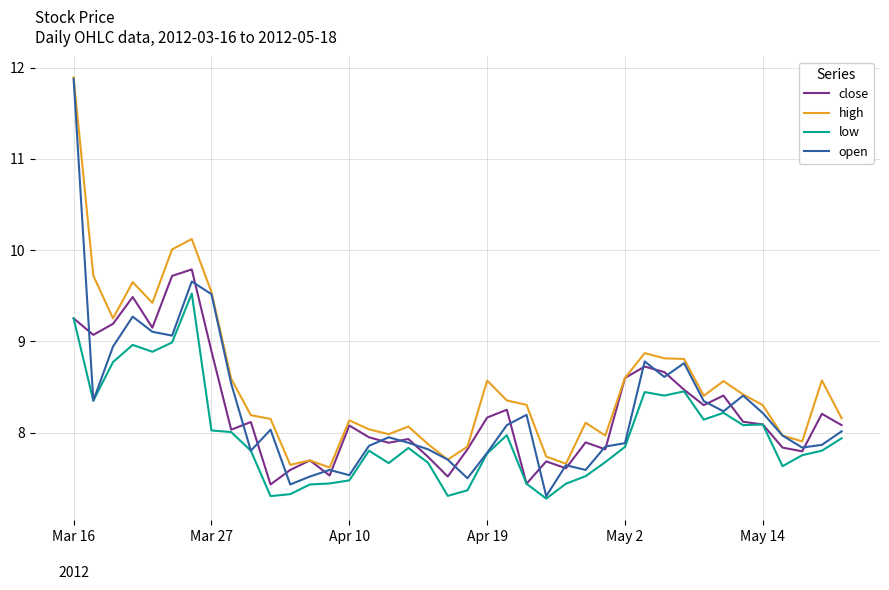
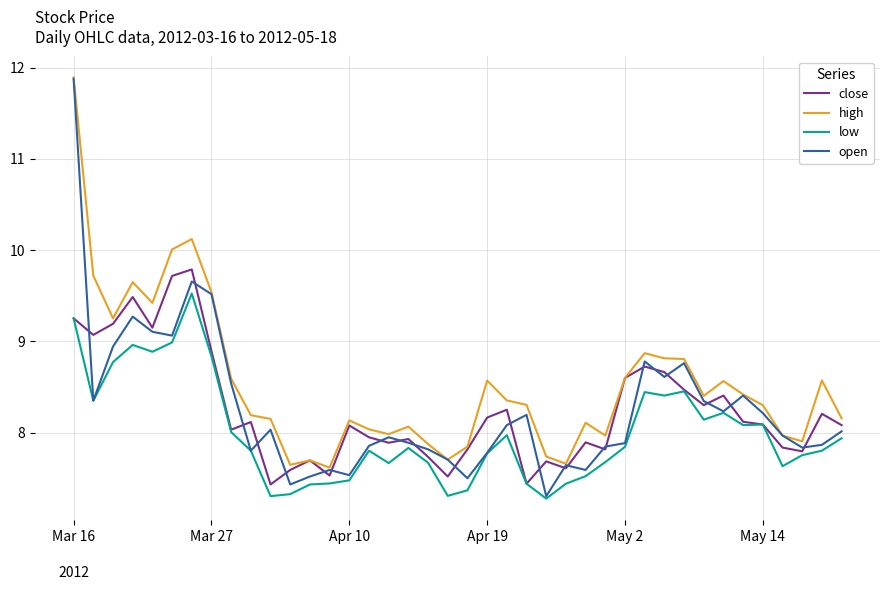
  {
    "close": {
      "Mar 27": 8.9,
      "Apr 10": 8.1,
      "Apr 19": 8.2
    },
    "high": {
      "Apr 10": 8.1,
      "Apr 19": 8.6,
      "May 14": 8.3
    },
    "low": {
-     "Mar 27": 8.0,
+     "Mar 27": 8.8,
      "Apr 10": 7.5,
      "May 2": 7.8
    },
    "open": {
      "Apr 10": 7.5,
      "May 2": 7.9,
      "May 14": 8.2
    }
  }
